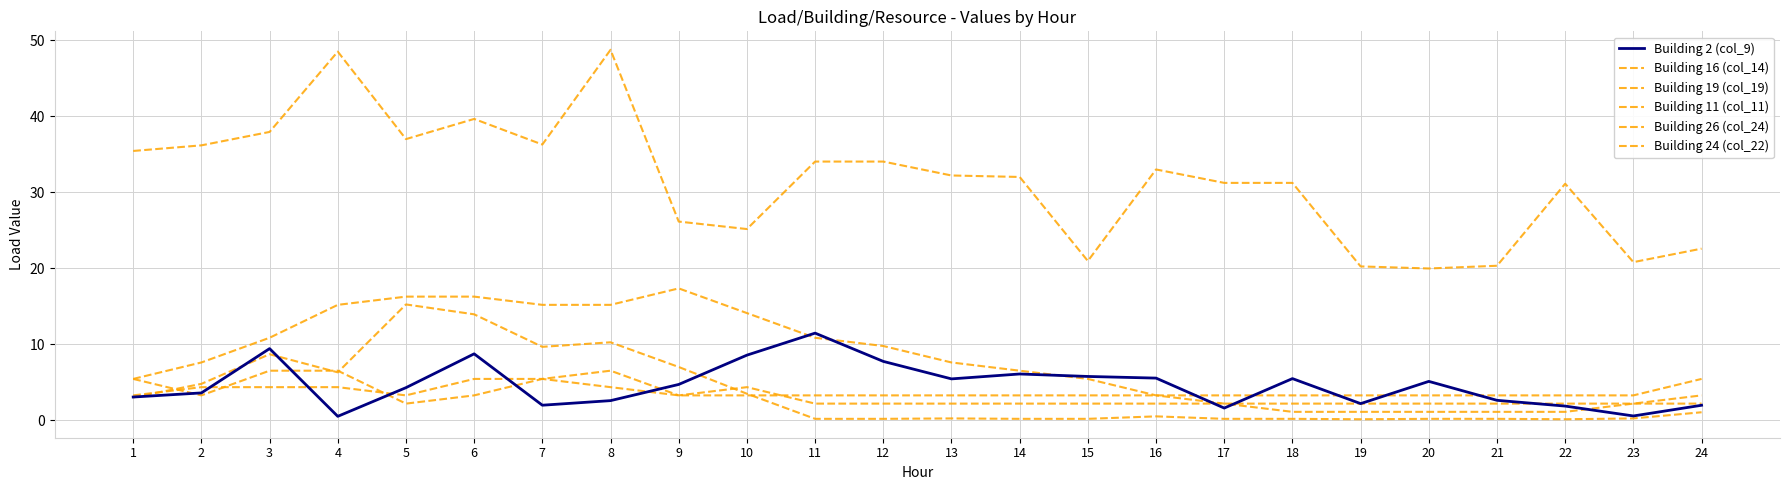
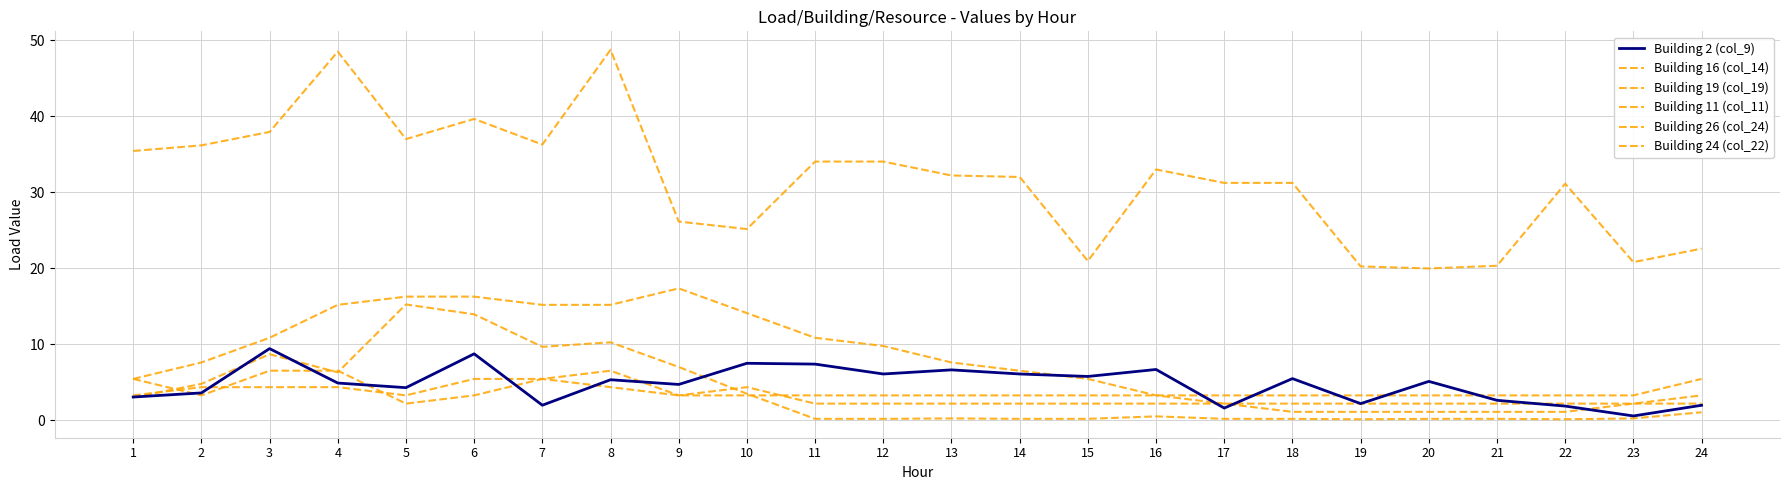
  {
    "Building 2 (col_9)": {
      "3": 9,
-     "4": 0,
+     "4": 5,
      "5": 4,
      "6": 9,
      "7": 2,
-     "8": 3,
+     "8": 5,
      "9": 5,
-     "10": 9,
-     "11": 11,
-     "12": 8,
-     "13": 5,
+     "10": 7,
+     "11": 7,
+     "12": 6,
+     "13": 7,
      "14": 6,
-     "16": 6,
+     "16": 7,
      "17": 2,
      "18": 5,
      "20": 5,
      "21": 3
    }
  }
